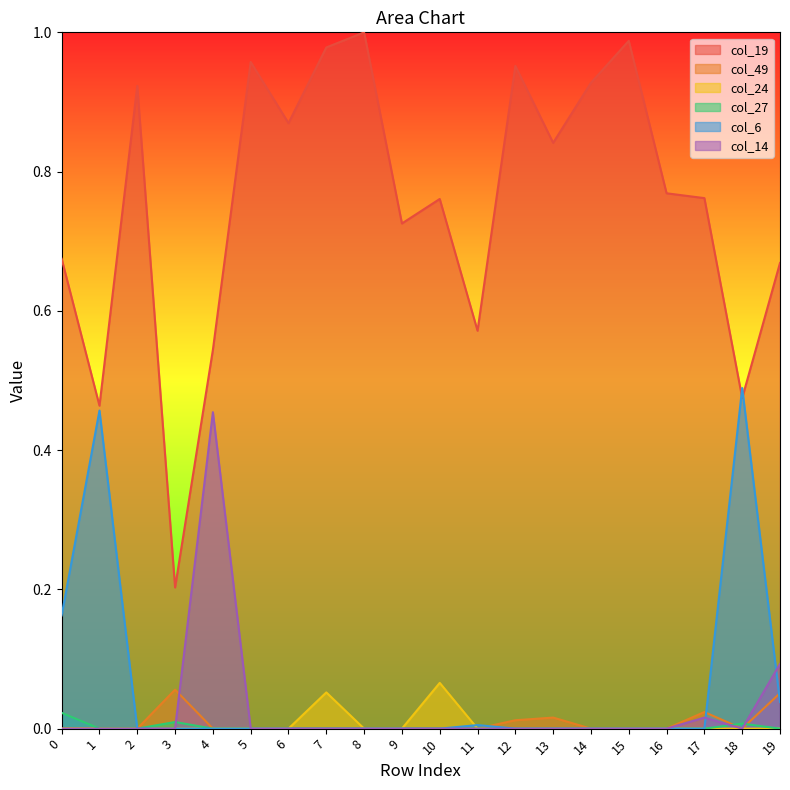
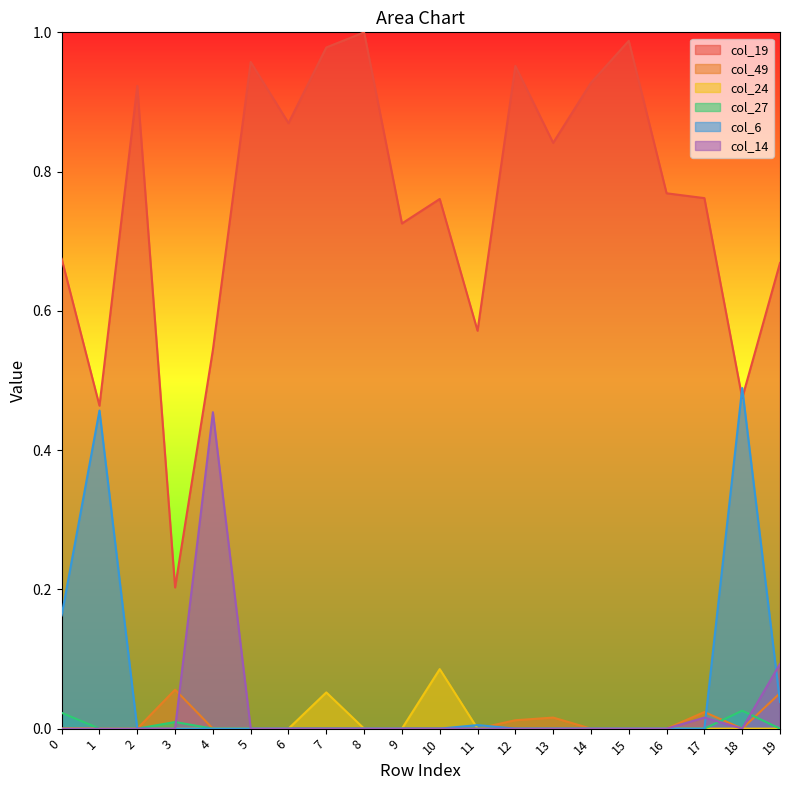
  {
    "col_24": {
      "7": 0.05,
-     "10": 0.07
+     "10": 0.09
    },
    "col_27": {
      "0": 0.02,
      "3": 0.01,
-     "18": 0.01
+     "18": 0.03
    },
    "col_6": {
      "0": 0.16,
      "1": 0.46,
      "11": 0.01,
      "18": 0.49,
      "19": 0.04
    },
    "col_14": {
      "4": 0.45,
      "17": 0.02,
      "19": 0.09
    }
  }
